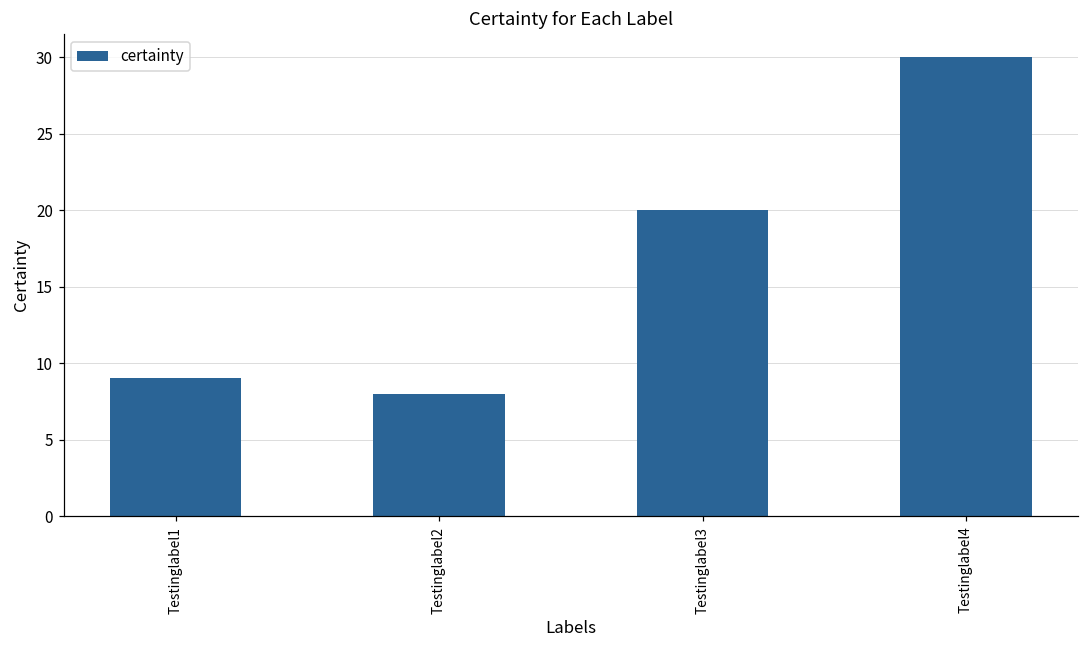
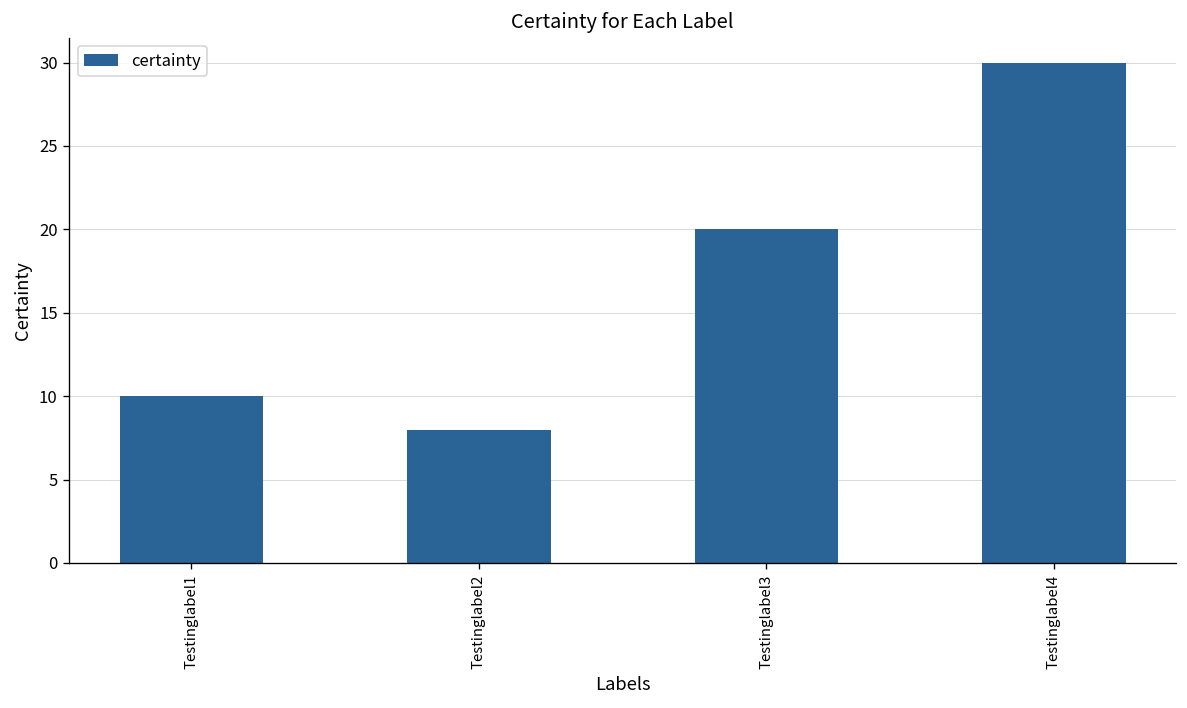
  {
-   "Testinglabel1": 9,
+   "Testinglabel1": 10,
    "Testinglabel2": 8,
    "Testinglabel3": 20,
    "Testinglabel4": 30
  }
